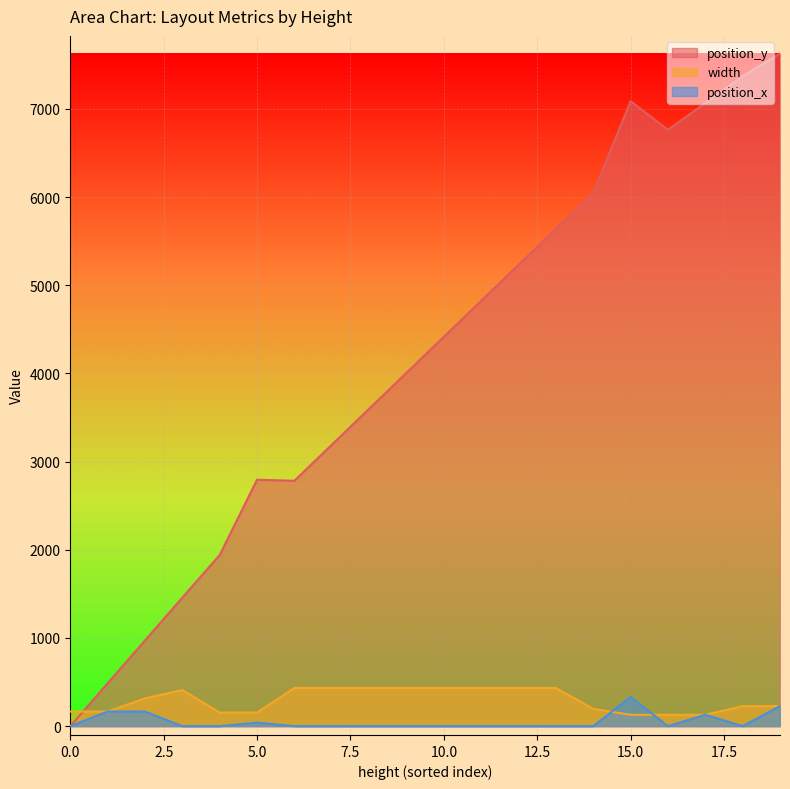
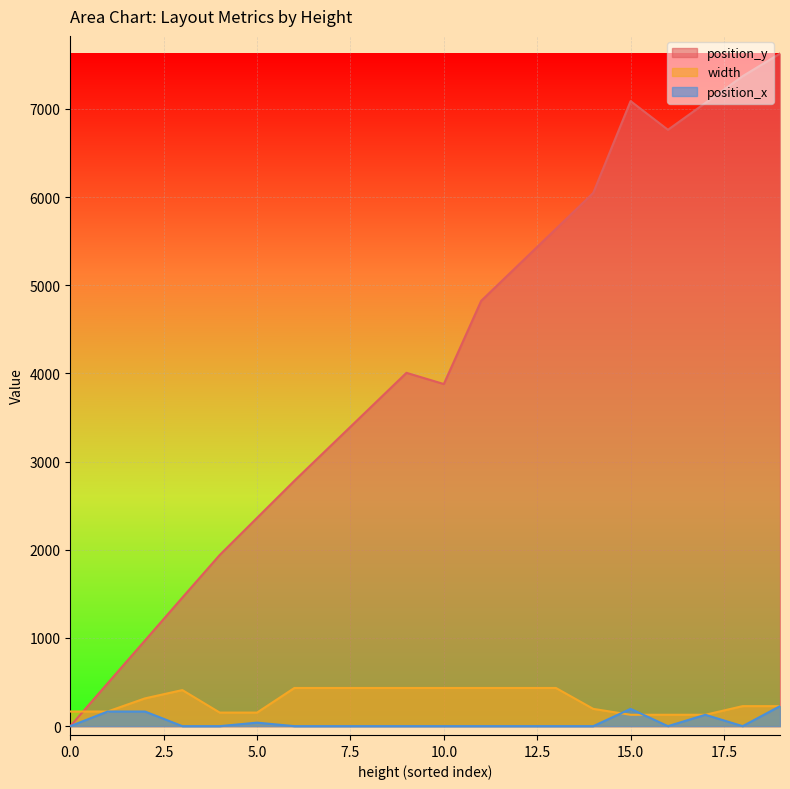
  {
    "position_y": {
-     "5.0": 2800,
-     "10.0": 4400,
+     "5.0": 2400,
+     "10.0": 3900,
      "15.0": 7100
    },
    "width": {
      "0.0": 200,
      "5.0": 200,
      "10.0": 400,
      "15.0": 100
    },
    "position_x": {
      "5.0": 0,
      "10.0": 0,
-     "15.0": 300
+     "15.0": 200
    }
  }
